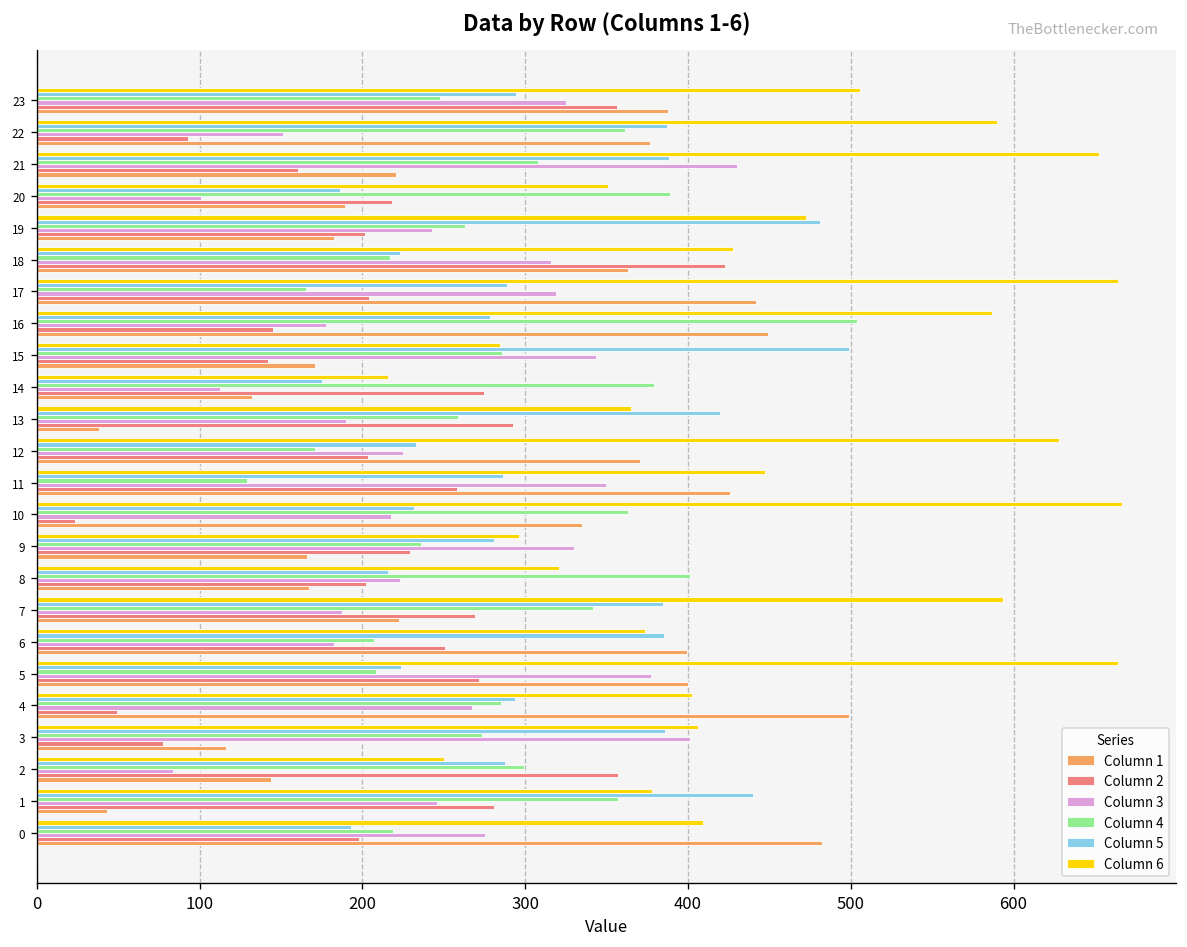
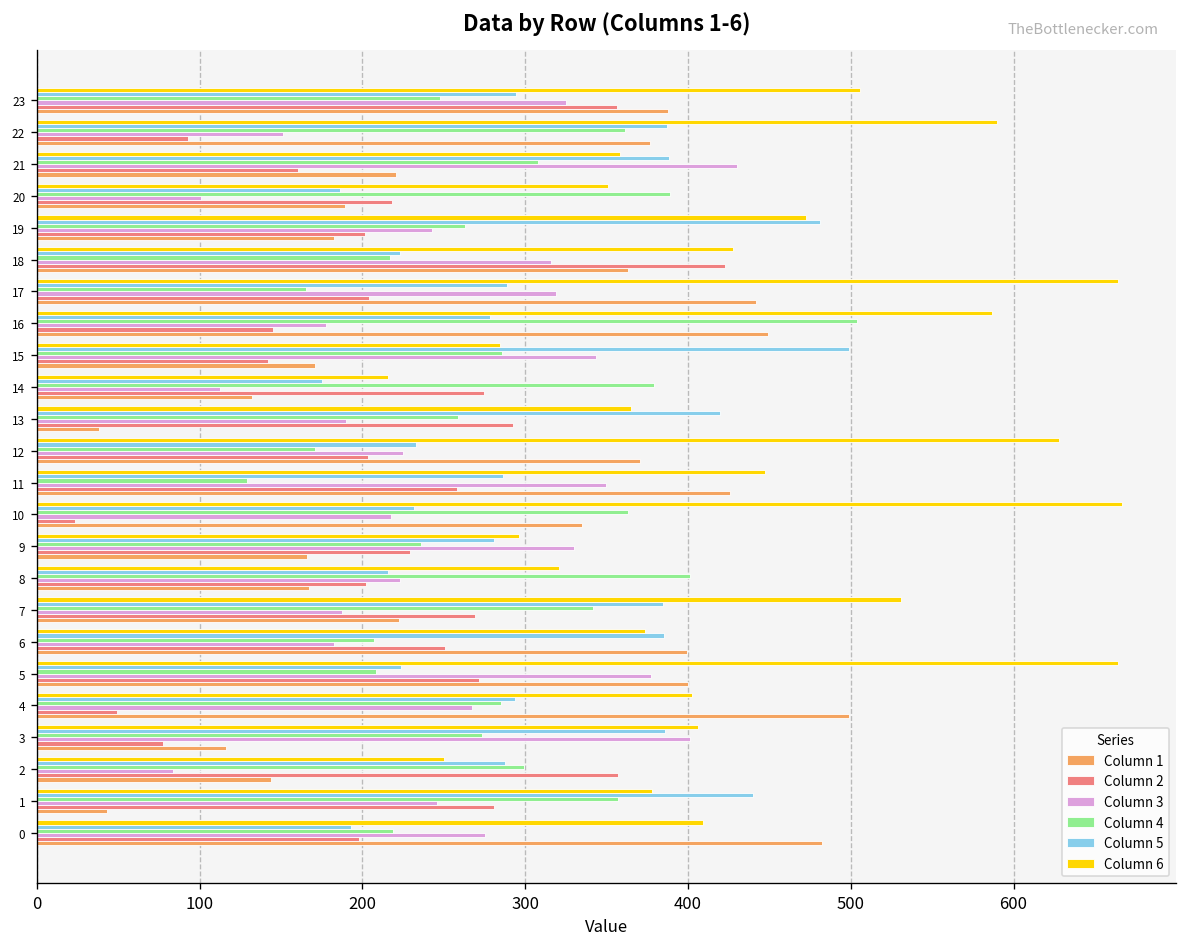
  {
    "Column 3": {
      "23": 325,
      "22": 151,
      "21": 430,
      "20": 101,
      "19": 243,
      "18": 316,
      "17": 319,
      "16": 177,
      "15": 343,
      "14": 113,
      "13": 190,
      "12": 225,
      "11": 349,
      "10": 218,
      "9": 330,
      "8": 223,
      "7": 187,
      "6": 183,
      "5": 377,
      "4": 267,
      "3": 401,
      "2": 84,
      "1": 246,
      "0": 276
    },
    "Column 4": {
      "23": 248,
      "22": 362,
      "21": 308,
      "20": 389,
      "19": 263,
      "18": 217,
      "17": 165,
      "16": 504,
      "15": 286,
      "14": 379,
      "13": 259,
      "12": 171,
      "11": 129,
      "10": 363,
      "9": 236,
      "8": 401,
      "7": 342,
      "6": 207,
      "5": 208,
      "4": 285,
      "3": 274,
      "2": 299,
      "1": 357,
      "0": 219
    },
    "Column 5": {
      "23": 294,
      "22": 387,
      "21": 388,
      "20": 186,
      "19": 481,
      "18": 223,
      "17": 289,
      "16": 278,
      "15": 499,
      "14": 175,
      "13": 420,
      "12": 233,
      "11": 286,
      "10": 232,
      "9": 281,
      "8": 216,
      "7": 385,
      "6": 385,
      "5": 224,
      "4": 294,
      "3": 386,
      "2": 287,
      "1": 440,
      "0": 193
    },
    "Column 6": {
      "23": 506,
      "22": 590,
-     "21": 652,
+     "21": 359,
      "20": 351,
      "19": 473,
      "18": 427,
      "17": 664,
      "16": 587,
      "15": 285,
      "14": 216,
      "13": 365,
      "12": 628,
      "11": 448,
      "10": 666,
      "9": 296,
      "8": 321,
-     "7": 593,
+     "7": 531,
      "6": 373,
      "5": 664,
      "4": 403,
      "3": 406,
      "2": 250,
      "1": 378,
      "0": 410
    }
  }
